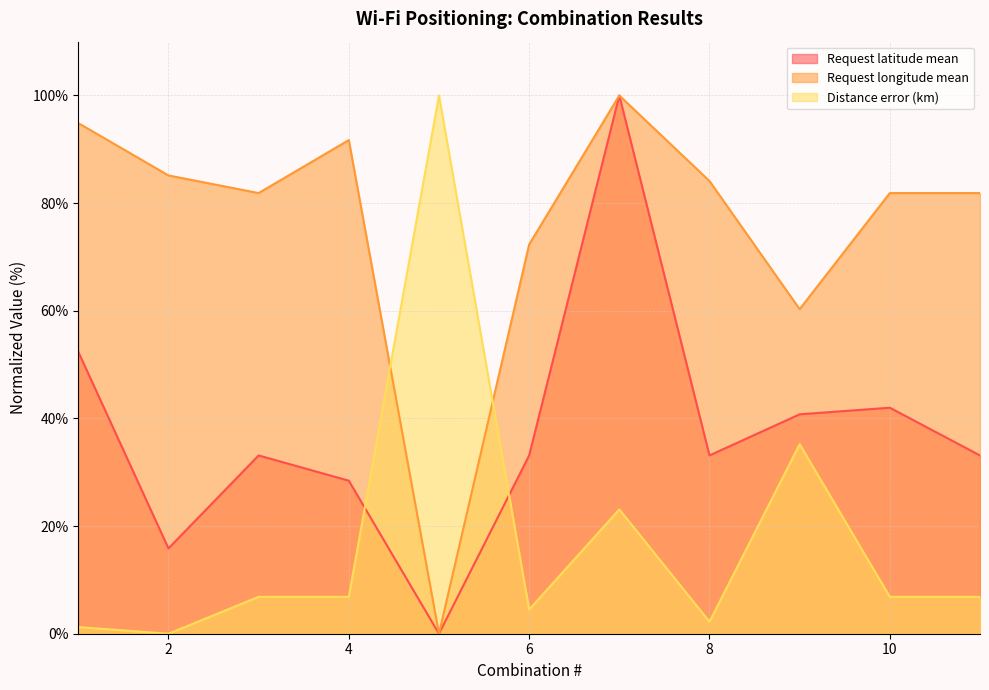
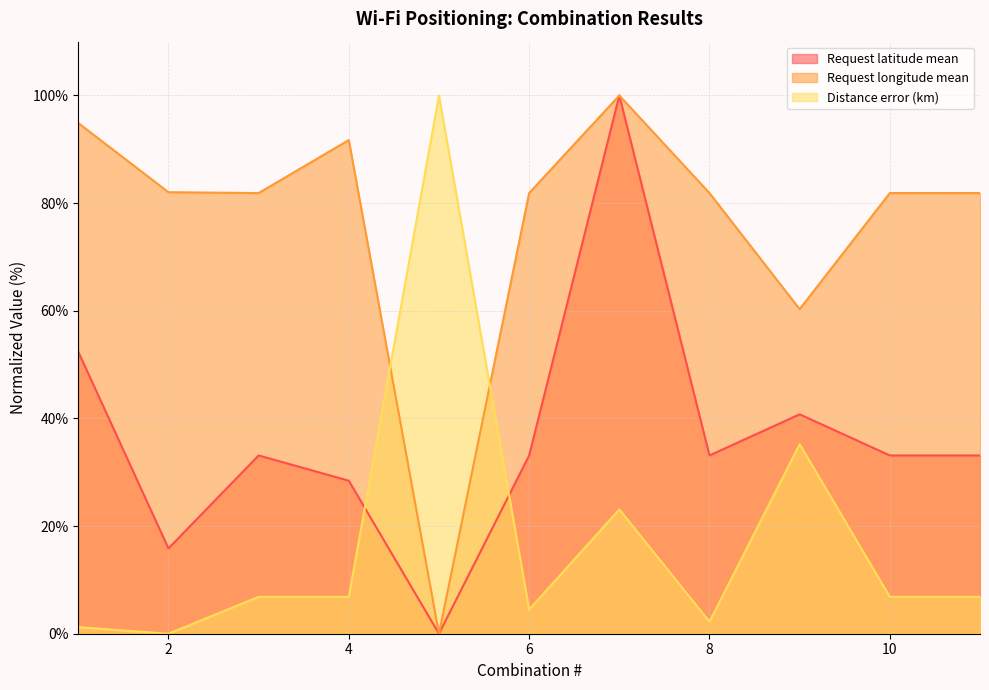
  {
    "Request latitude mean": {
      "2": "16%",
      "4": "28%",
      "6": "33%",
      "8": "33%",
-     "10": "42%"
+     "10": "33%"
    },
    "Request longitude mean": {
-     "2": "85%",
+     "2": "82%",
      "4": "92%",
-     "6": "72%",
-     "8": "84%",
+     "6": "82%",
+     "8": "82%",
      "10": "82%"
    },
    "Distance error (km)": {
      "2": "0%",
      "4": "7%",
      "6": "4%",
      "8": "2%",
      "10": "7%"
    }
  }
